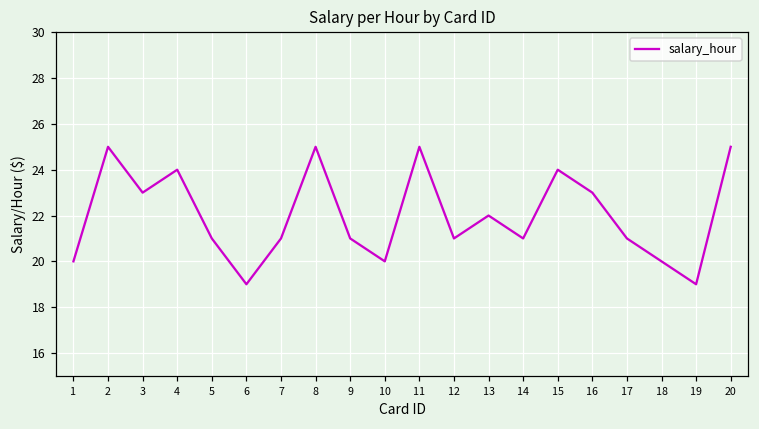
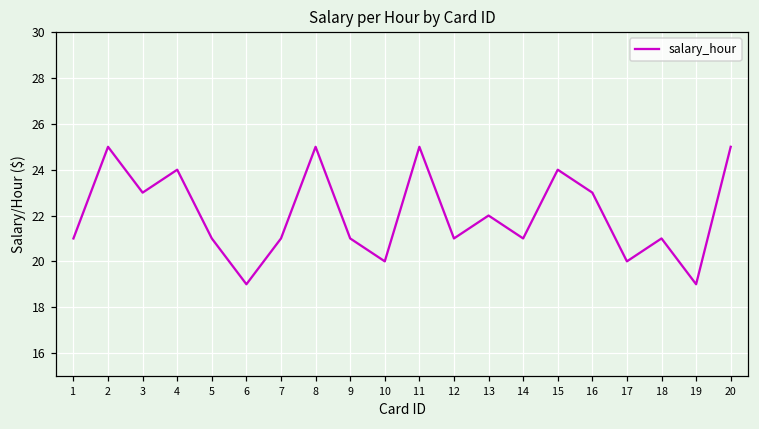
  {
-   "1": 20,
+   "1": 21,
    "2": 25,
    "3": 23,
    "4": 24,
    "5": 21,
    "6": 19,
    "7": 21,
    "8": 25,
    "9": 21,
    "10": 20,
    "11": 25,
    "12": 21,
    "13": 22,
    "14": 21,
    "15": 24,
    "16": 23,
-   "17": 21,
-   "18": 20,
+   "17": 20,
+   "18": 21,
    "19": 19,
    "20": 25
  }
